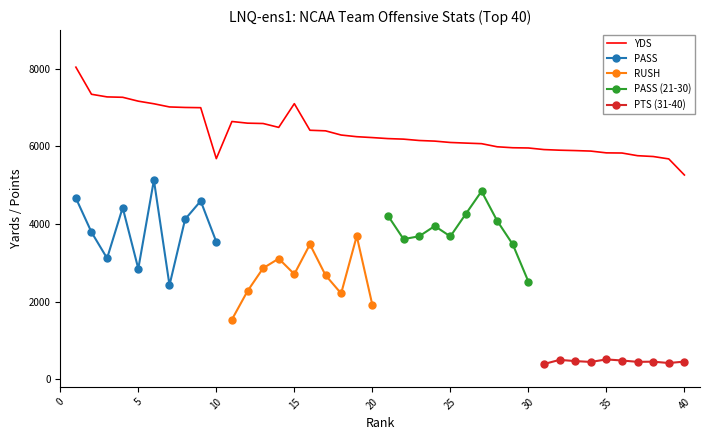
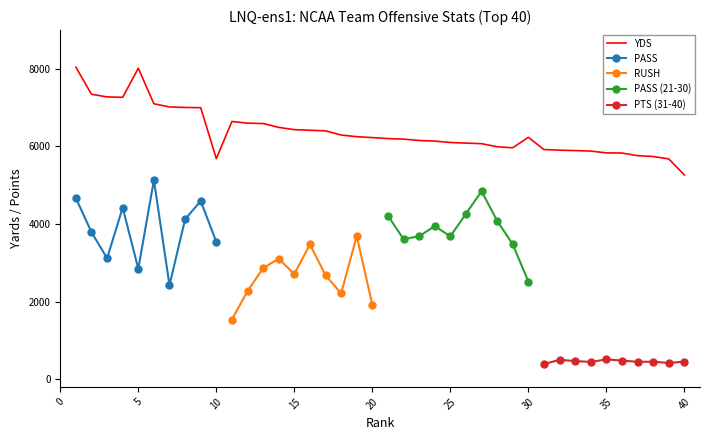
  {
    "YDS": {
-     "5": 7200,
+     "5": 8000,
      "10": 5700,
-     "15": 7100,
+     "15": 6400,
      "20": 6200,
      "25": 6100,
-     "30": 6000,
+     "30": 6200,
      "35": 5800,
      "40": 5300
    },
    "PASS": {
      "5": 2800,
      "10": 3500
    },
    "RUSH": {
      "15": 2700,
      "20": 1900
    },
    "PASS (21-30)": {
      "25": 3700,
      "30": 2500
    },
    "PTS (31-40)": {
      "35": 500,
      "40": 500
    }
  }
